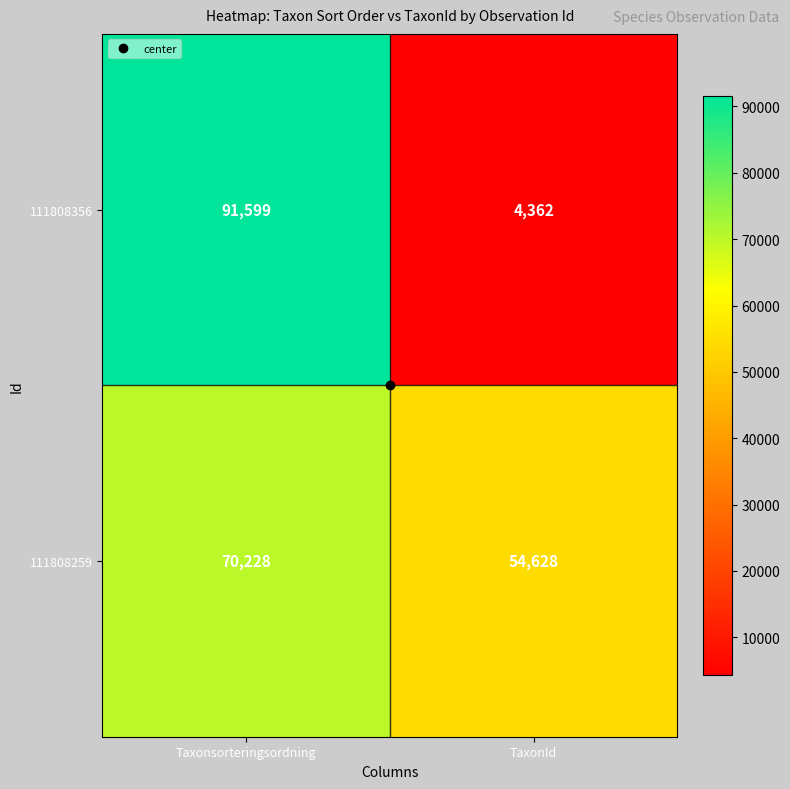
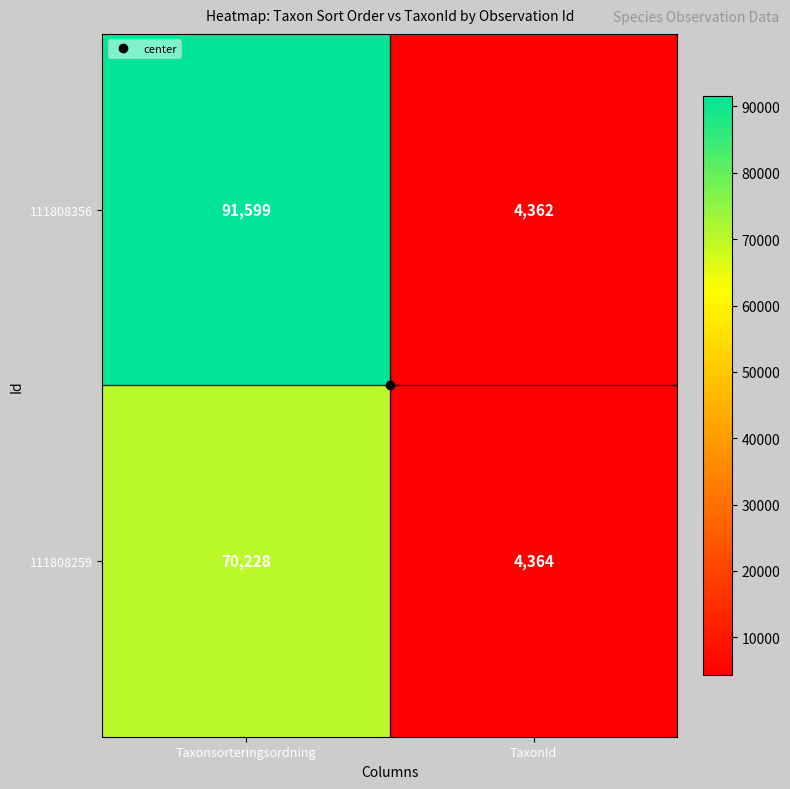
  {
    "111808356": {
      "Taxonsorteringsordning": "91,599",
      "TaxonId": "4,362"
    },
    "111808259": {
      "Taxonsorteringsordning": "70,228",
-     "TaxonId": "54,628"
+     "TaxonId": "4,364"
    }
  }
